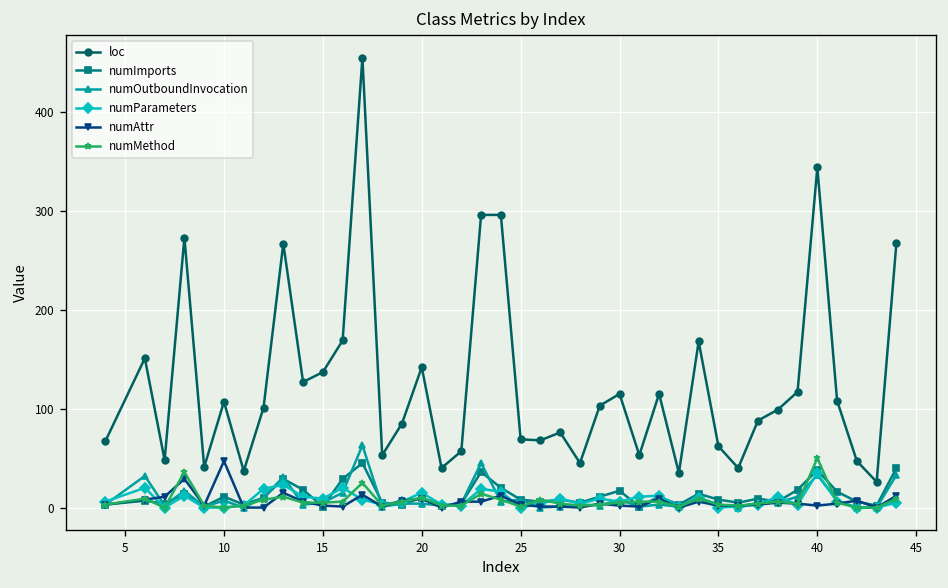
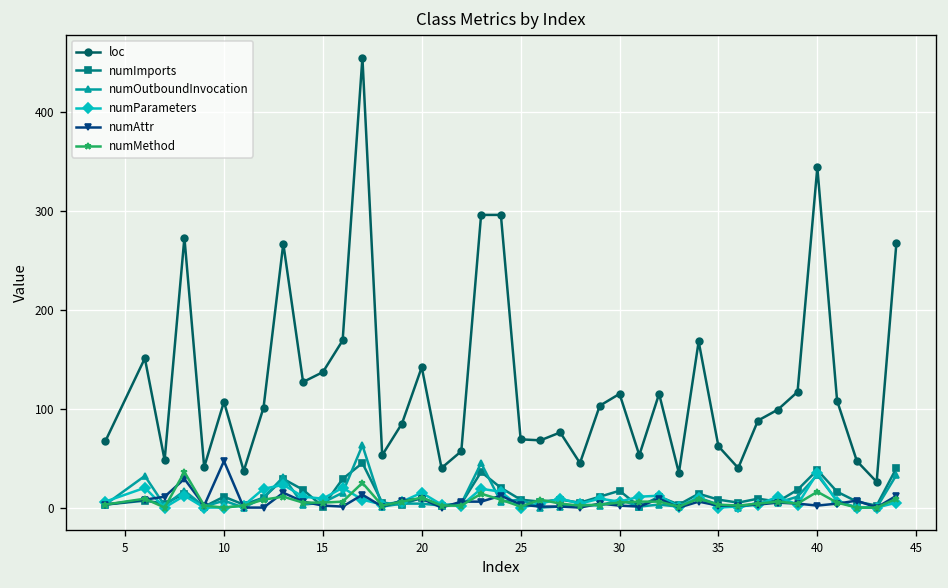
  {
    "numMethod": {
-     "40": 50
+     "40": 20
    }
  }
